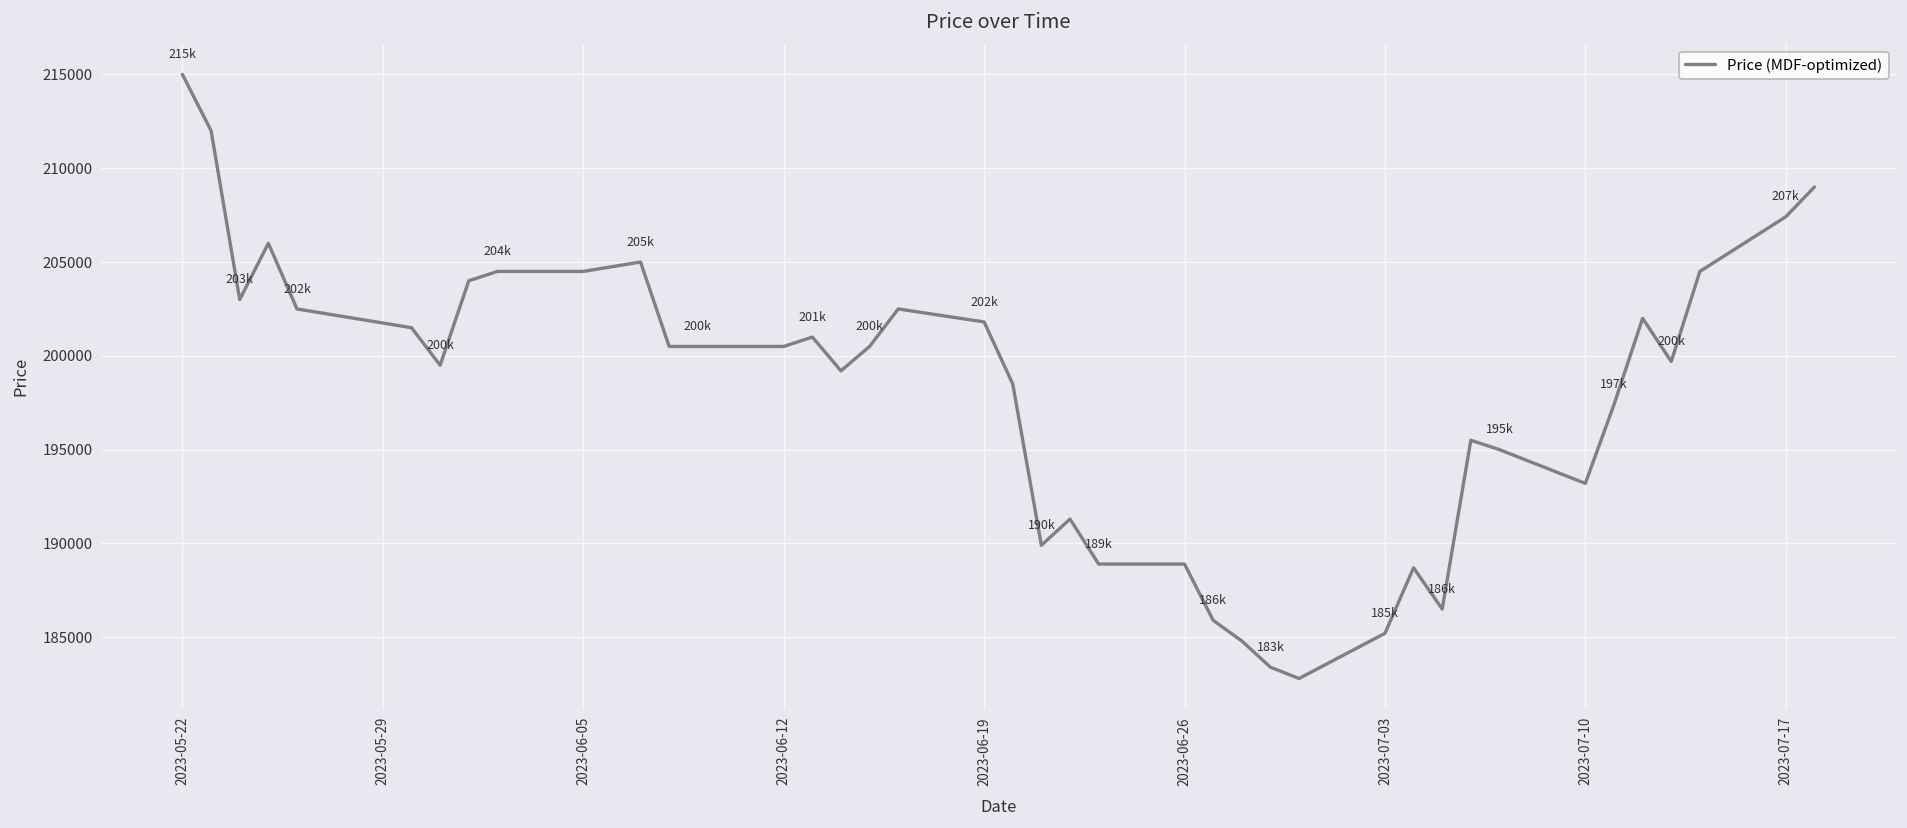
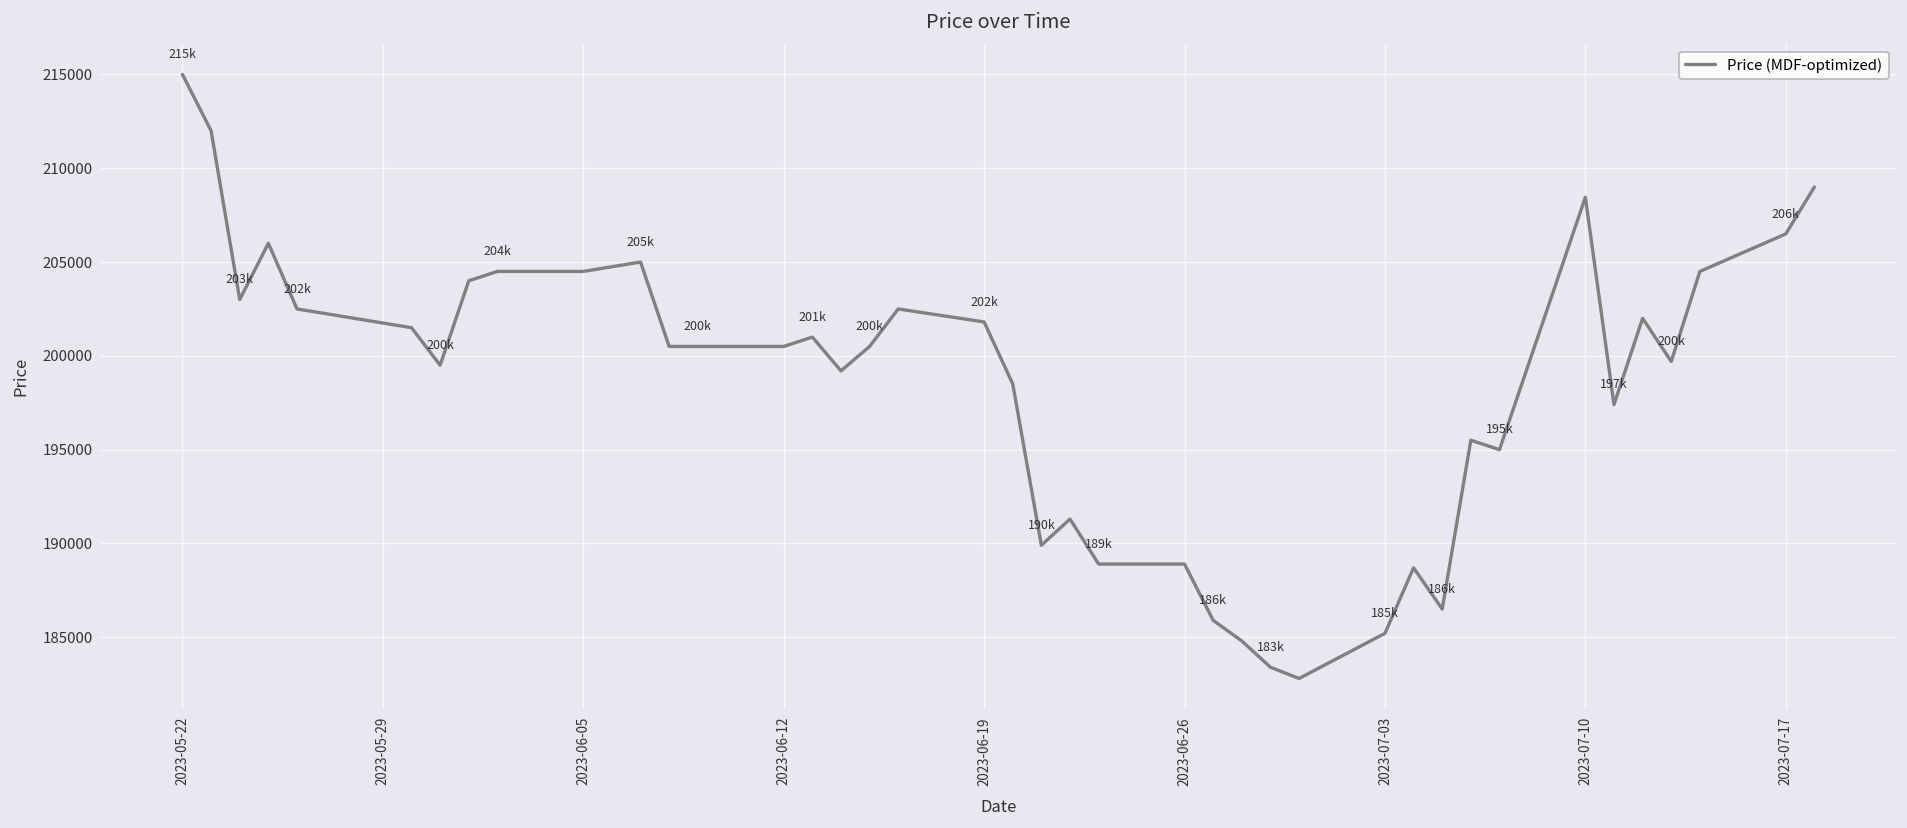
  {
    "2023-05-22": "215k",
    "2023-06-19": "202k",
    "2023-07-03": "185k",
-   "2023-07-10": "193200",
-   "2023-07-17": "207k"
+   "2023-07-10": "208500",
+   "2023-07-17": "206k"
  }
